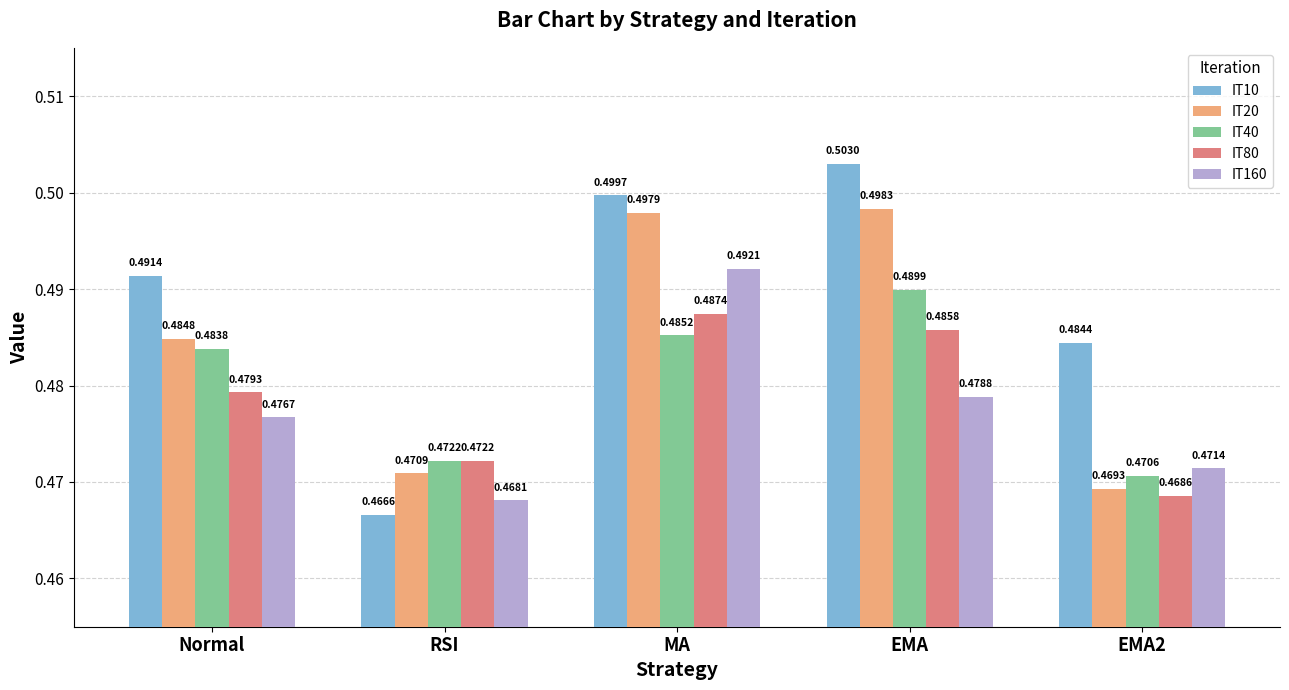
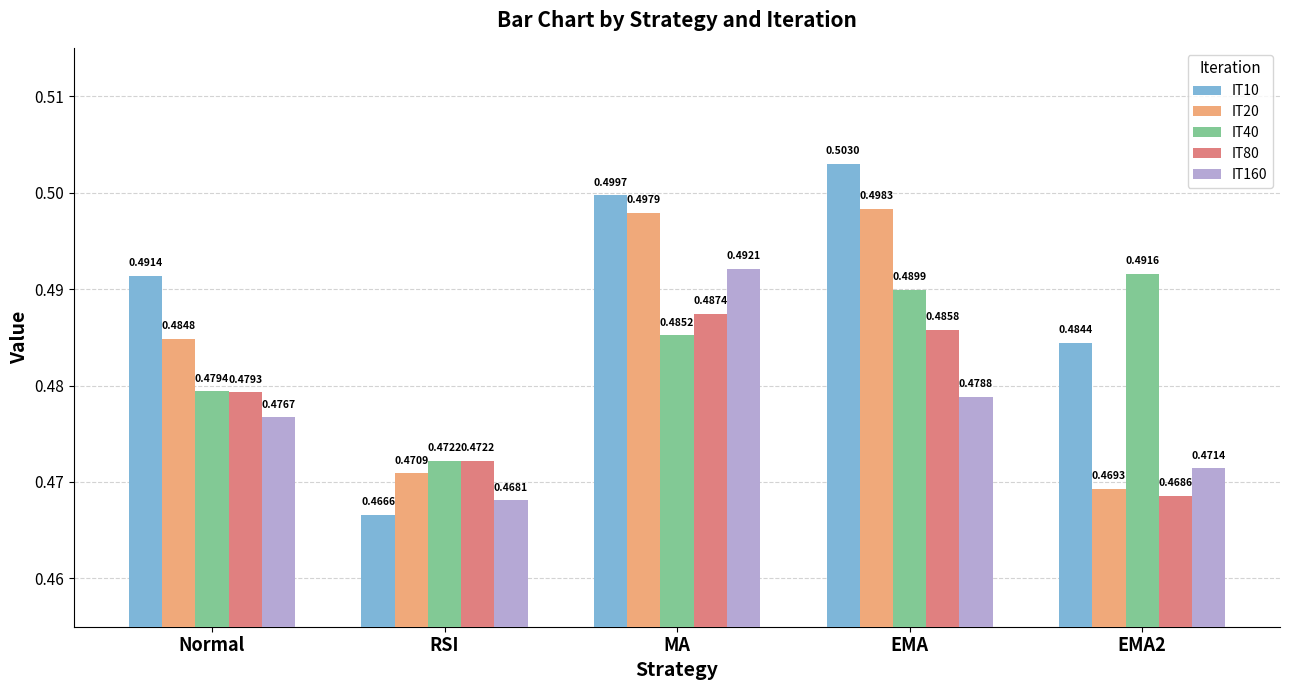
  {
    "IT40": {
-     "Normal": 0.4838,
+     "Normal": 0.4794,
      "RSI": 0.4722,
      "MA": 0.4852,
      "EMA": 0.4899,
-     "EMA2": 0.4706
+     "EMA2": 0.4916
    }
  }
